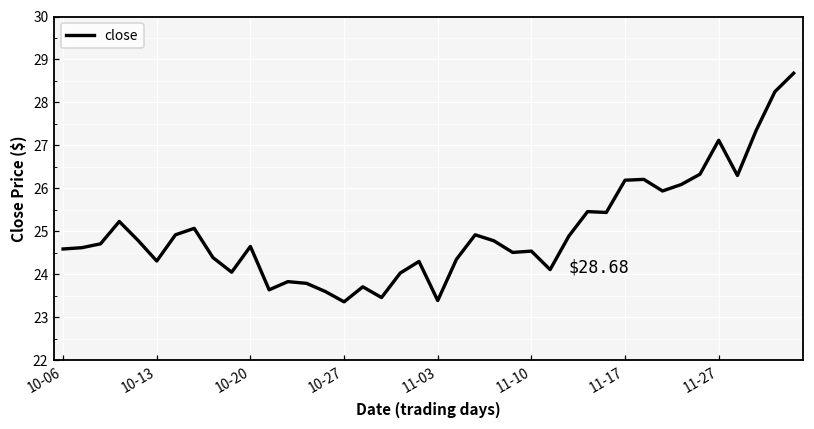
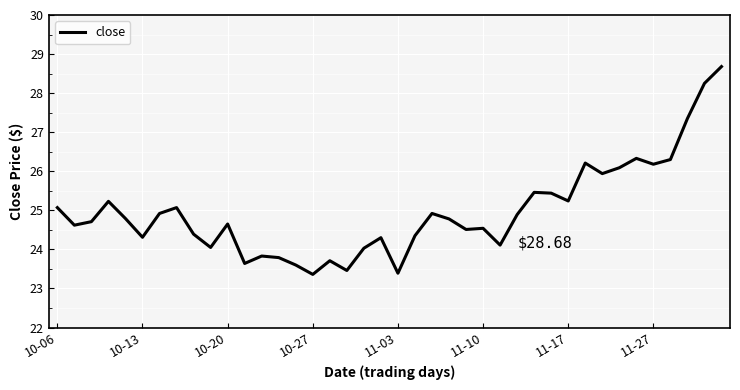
  {
-   "10-06": 24.6,
+   "10-06": 25.1,
    "10-13": 24.3,
    "10-20": 24.7,
    "10-27": 23.4,
    "11-03": 23.4,
    "11-10": 24.5,
-   "11-17": 26.2,
-   "11-27": 27.1
+   "11-17": 25.2,
+   "11-27": 26.2
  }
